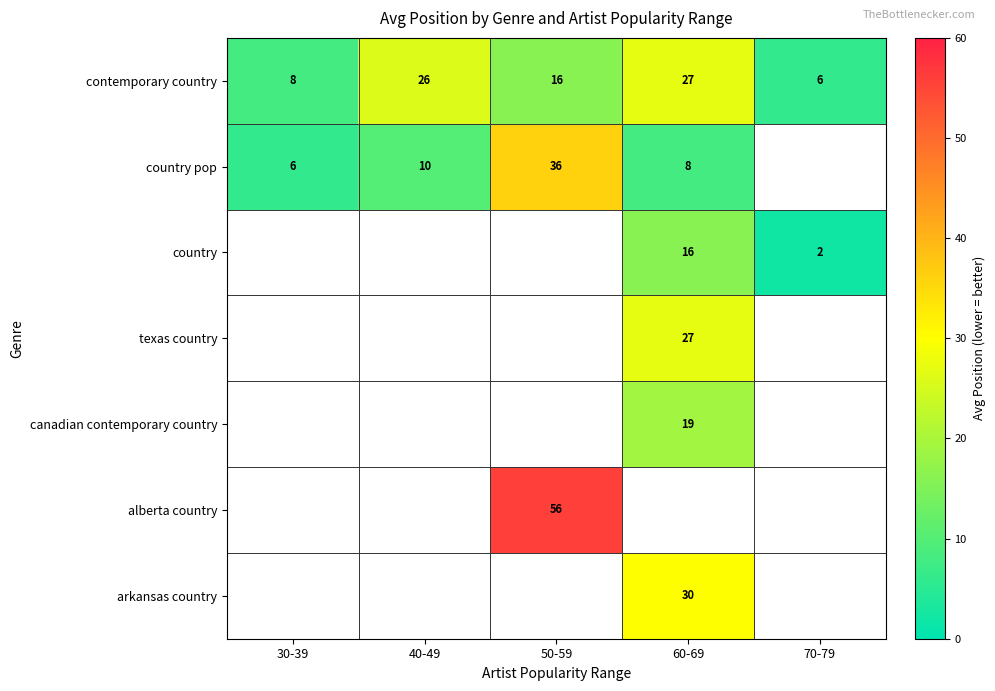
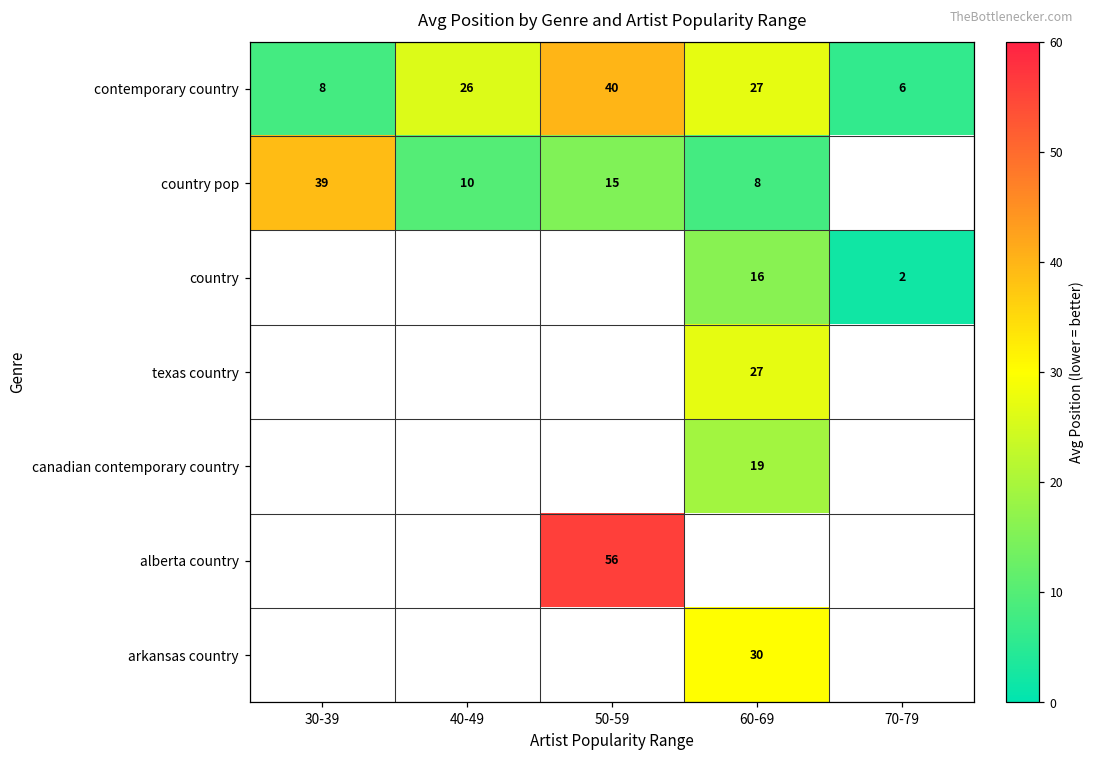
  {
    "contemporary country": {
      "30-39": 8,
      "40-49": 26,
-     "50-59": 16,
+     "50-59": 40,
      "60-69": 27,
      "70-79": 6
    },
    "country pop": {
-     "30-39": 6,
+     "30-39": 39,
      "40-49": 10,
-     "50-59": 36,
+     "50-59": 15,
      "60-69": 8
    },
    "country": {
      "60-69": 16,
      "70-79": 2
    },
    "texas country": {
      "60-69": 27
    },
    "canadian contemporary country": {
      "60-69": 19
    },
    "alberta country": {
      "50-59": 56
    },
    "arkansas country": {
      "60-69": 30
    }
  }
